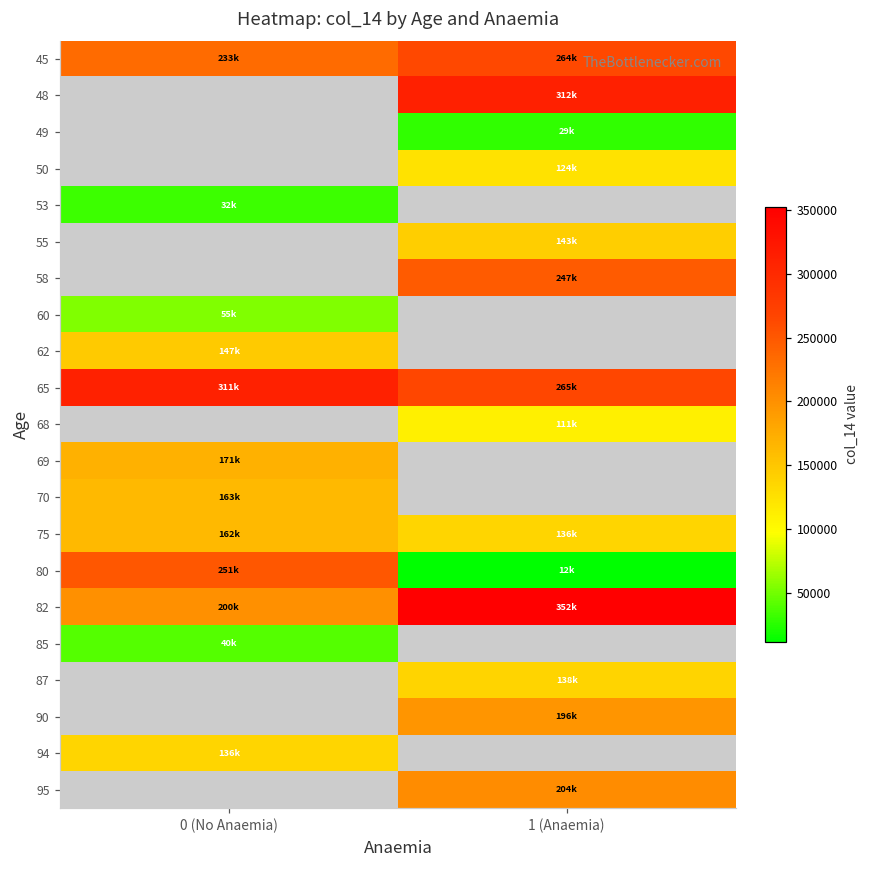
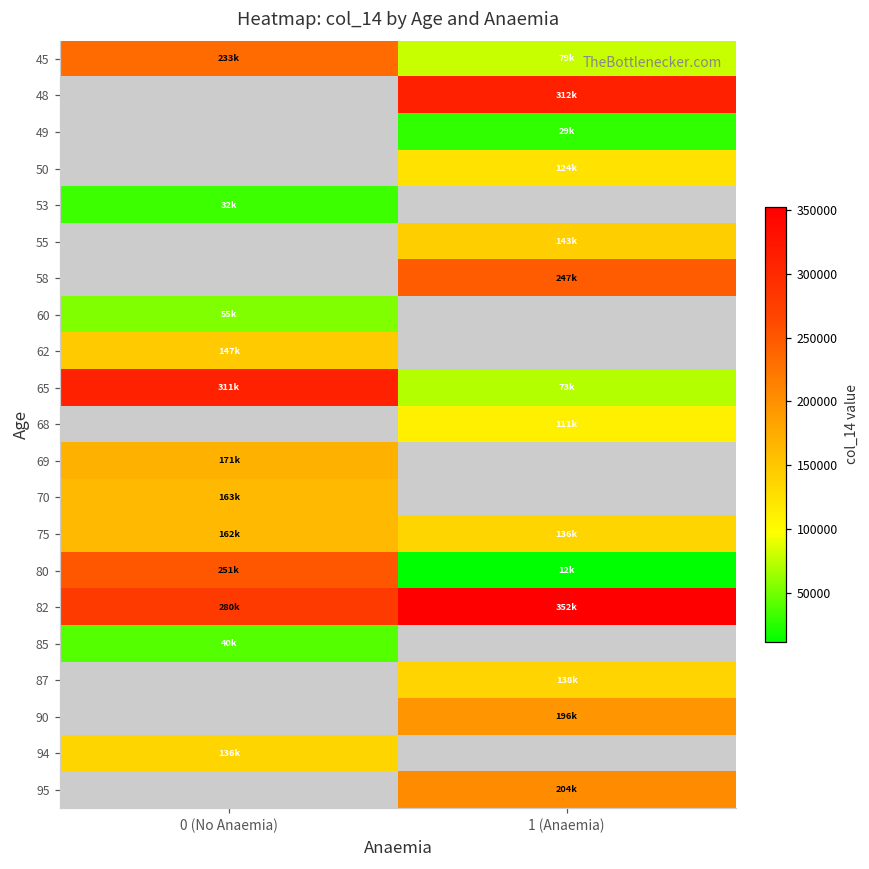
  {
    "45": {
      "0 (No Anaemia)": "233k",
-     "1 (Anaemia)": "264k"
+     "1 (Anaemia)": "79k"
    },
    "48": {
      "1 (Anaemia)": "312k"
    },
    "49": {
      "1 (Anaemia)": "29k"
    },
    "50": {
      "1 (Anaemia)": "124k"
    },
    "53": {
      "0 (No Anaemia)": "32k"
    },
    "55": {
      "1 (Anaemia)": "143k"
    },
    "58": {
      "1 (Anaemia)": "247k"
    },
    "60": {
      "0 (No Anaemia)": "55k"
    },
    "62": {
      "0 (No Anaemia)": "147k"
    },
    "65": {
      "0 (No Anaemia)": "311k",
-     "1 (Anaemia)": "265k"
+     "1 (Anaemia)": "73k"
    },
    "68": {
      "1 (Anaemia)": "111k"
    },
    "69": {
      "0 (No Anaemia)": "171k"
    },
    "70": {
      "0 (No Anaemia)": "163k"
    },
    "75": {
      "0 (No Anaemia)": "162k",
      "1 (Anaemia)": "136k"
    },
    "80": {
      "0 (No Anaemia)": "251k",
      "1 (Anaemia)": "12k"
    },
    "82": {
-     "0 (No Anaemia)": "200k",
+     "0 (No Anaemia)": "280k",
      "1 (Anaemia)": "352k"
    },
    "85": {
      "0 (No Anaemia)": "40k"
    },
    "87": {
      "1 (Anaemia)": "138k"
    },
    "90": {
      "1 (Anaemia)": "196k"
    },
    "94": {
      "0 (No Anaemia)": "136k"
    },
    "95": {
      "1 (Anaemia)": "204k"
    }
  }
